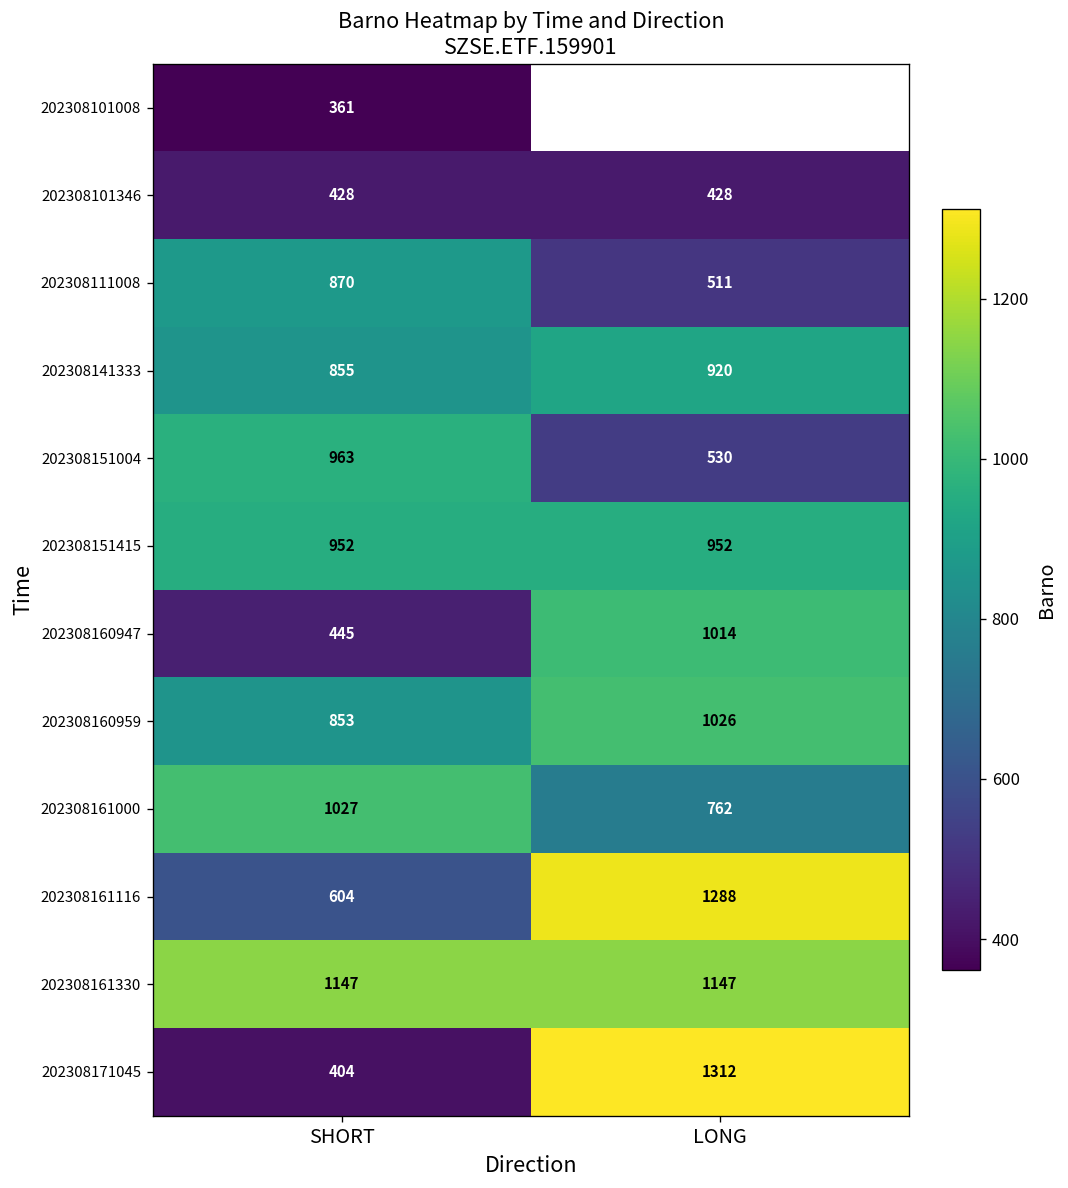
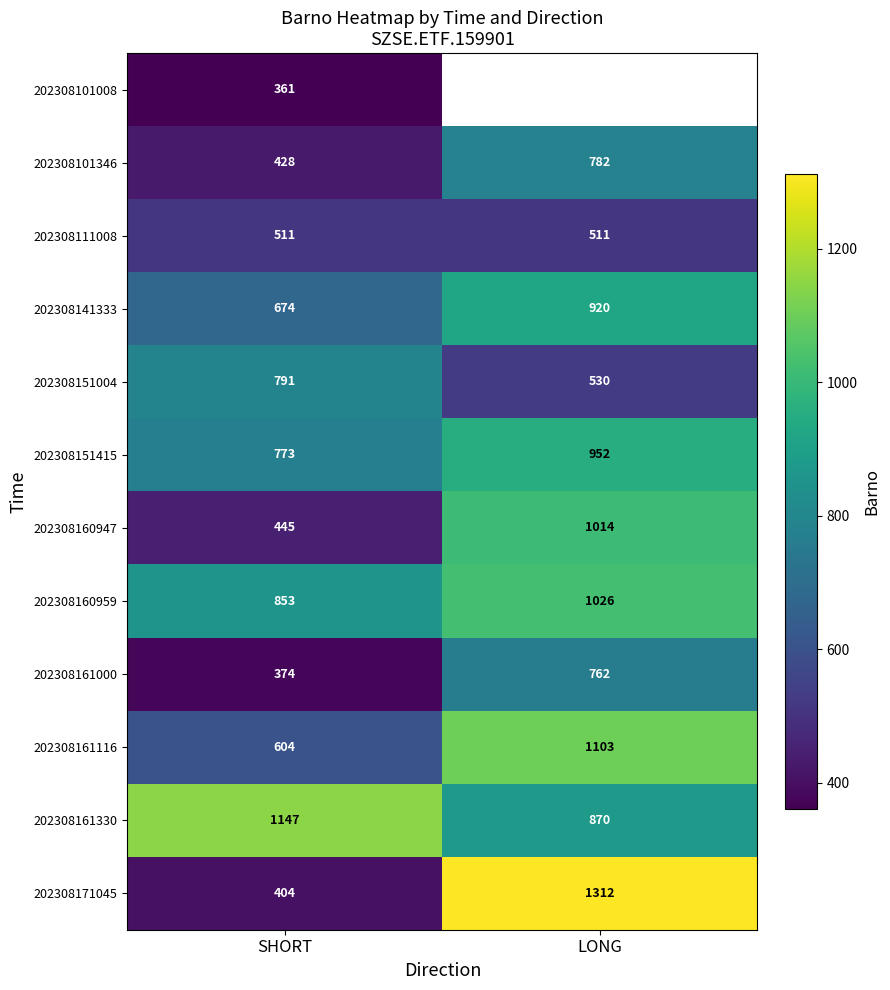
  {
    "202308101008": {
      "SHORT": 361
    },
    "202308101346": {
      "SHORT": 428,
-     "LONG": 428
+     "LONG": 782
    },
    "202308111008": {
-     "SHORT": 870,
+     "SHORT": 511,
      "LONG": 511
    },
    "202308141333": {
-     "SHORT": 855,
+     "SHORT": 674,
      "LONG": 920
    },
    "202308151004": {
-     "SHORT": 963,
+     "SHORT": 791,
      "LONG": 530
    },
    "202308151415": {
-     "SHORT": 952,
+     "SHORT": 773,
      "LONG": 952
    },
    "202308160947": {
      "SHORT": 445,
      "LONG": 1014
    },
    "202308160959": {
      "SHORT": 853,
      "LONG": 1026
    },
    "202308161000": {
-     "SHORT": 1027,
+     "SHORT": 374,
      "LONG": 762
    },
    "202308161116": {
      "SHORT": 604,
-     "LONG": 1288
+     "LONG": 1103
    },
    "202308161330": {
      "SHORT": 1147,
-     "LONG": 1147
+     "LONG": 870
    },
    "202308171045": {
      "SHORT": 404,
      "LONG": 1312
    }
  }
